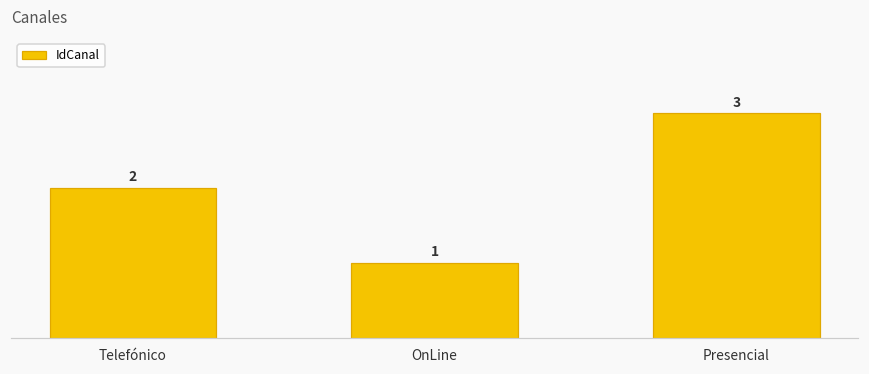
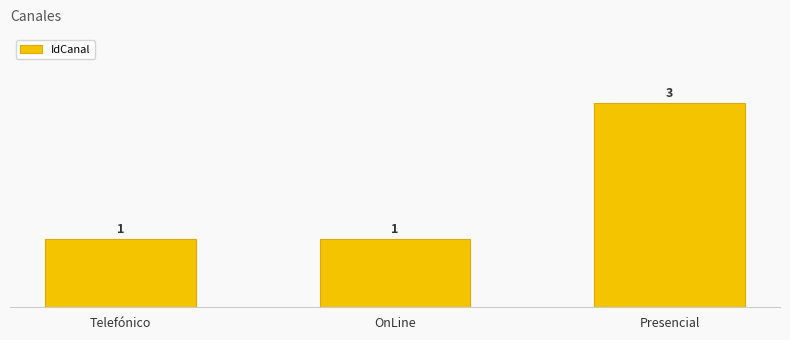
  {
-   "Telefónico": 2,
+   "Telefónico": 1,
    "OnLine": 1,
    "Presencial": 3
  }
